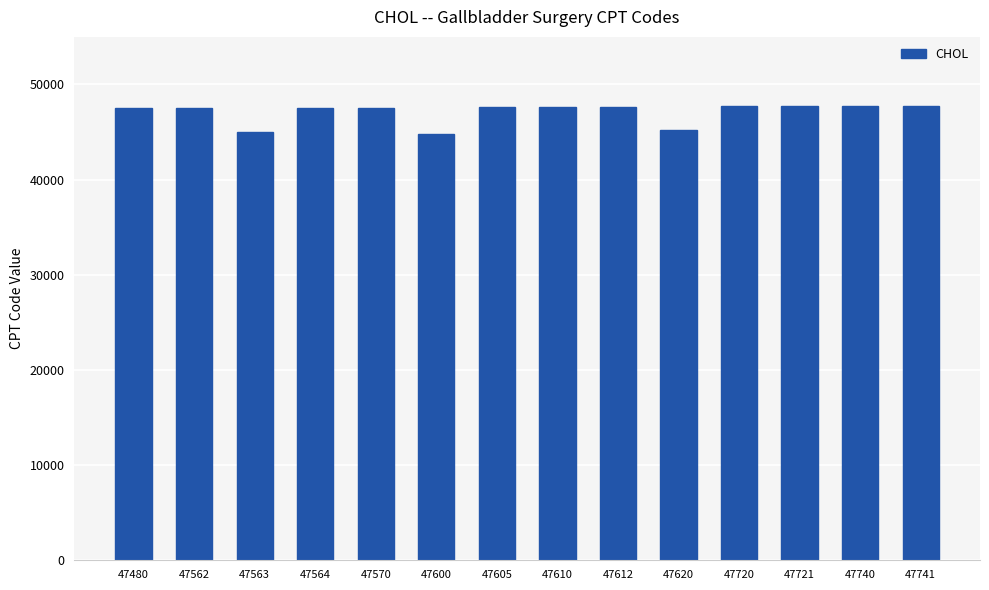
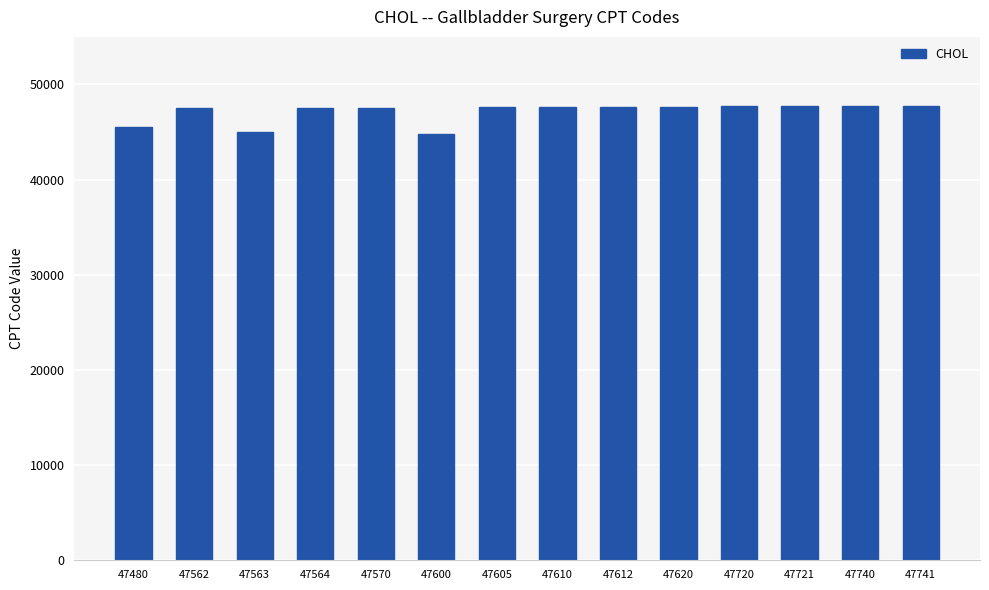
  {
-   "47480": 47000,
+   "47480": 46000,
    "47562": 48000,
    "47563": 45000,
    "47564": 48000,
    "47570": 48000,
    "47600": 45000,
    "47605": 48000,
    "47610": 48000,
    "47612": 48000,
-   "47620": 45000,
+   "47620": 48000,
    "47720": 48000,
    "47721": 48000,
    "47740": 48000,
    "47741": 48000
  }
